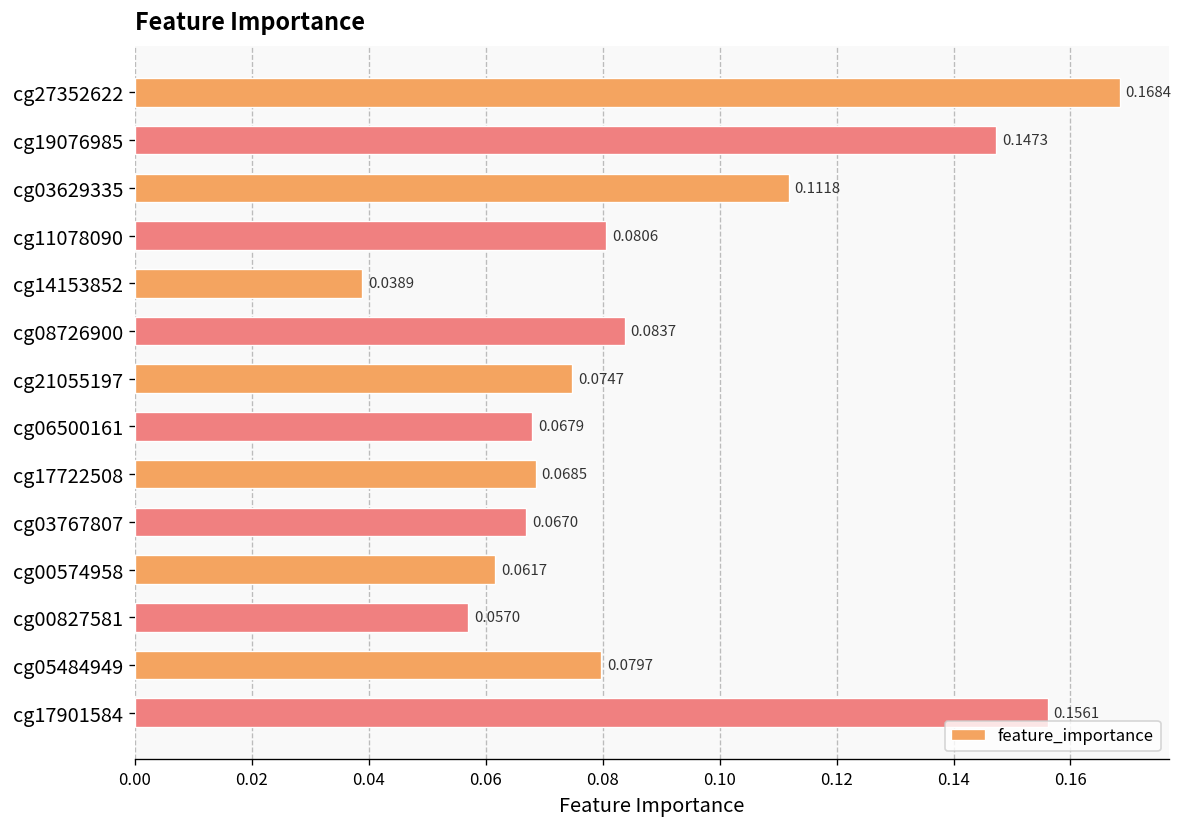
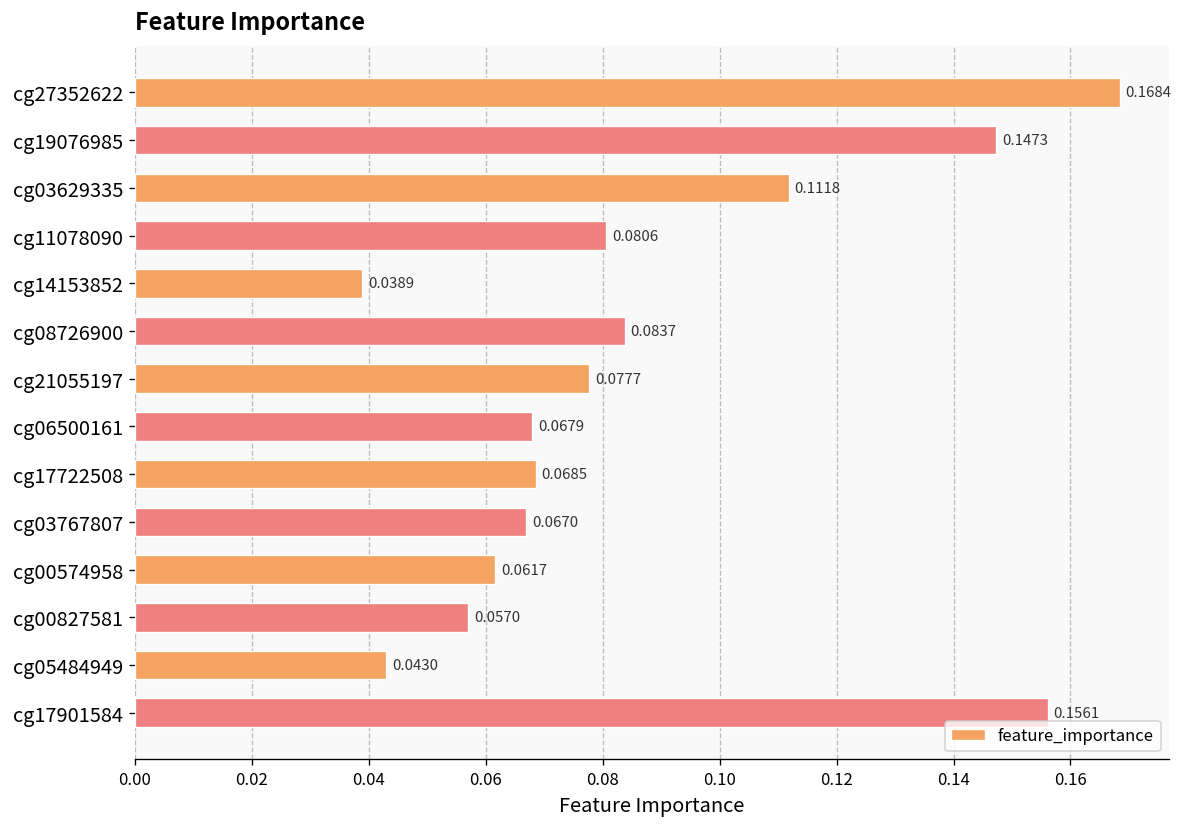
  {
    "cg27352622": 0.1684,
    "cg19076985": 0.1473,
    "cg03629335": 0.1118,
    "cg11078090": 0.0806,
    "cg14153852": 0.0389,
    "cg08726900": 0.0837,
-   "cg21055197": 0.0747,
+   "cg21055197": 0.0777,
    "cg06500161": 0.0679,
    "cg17722508": 0.0685,
    "cg03767807": 0.0670,
    "cg00574958": 0.0617,
    "cg00827581": 0.0570,
-   "cg05484949": 0.0797,
+   "cg05484949": 0.0430,
    "cg17901584": 0.1561
  }
